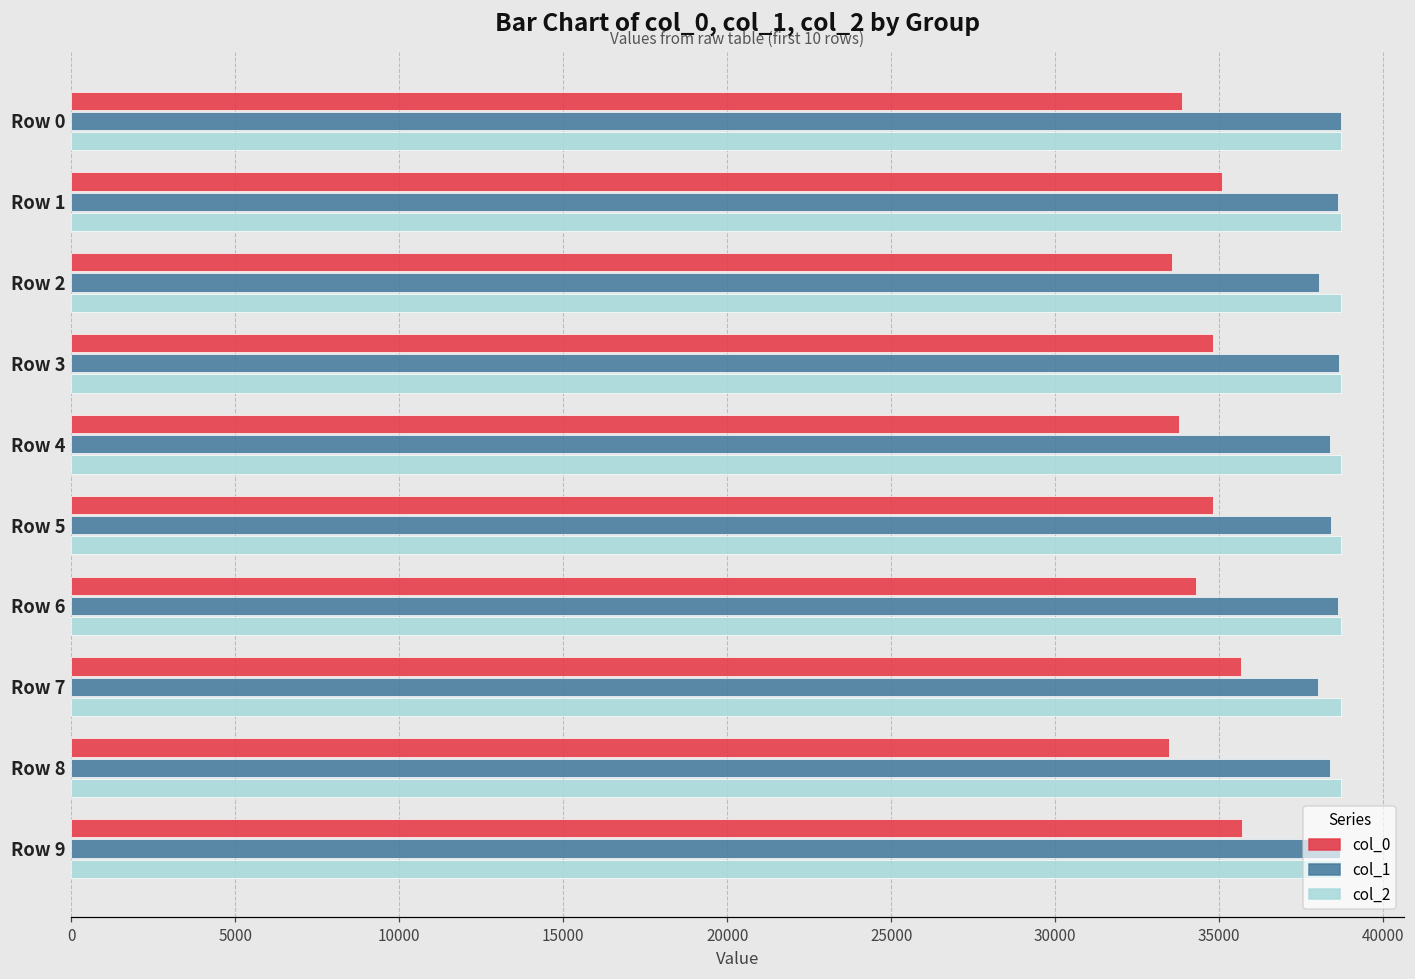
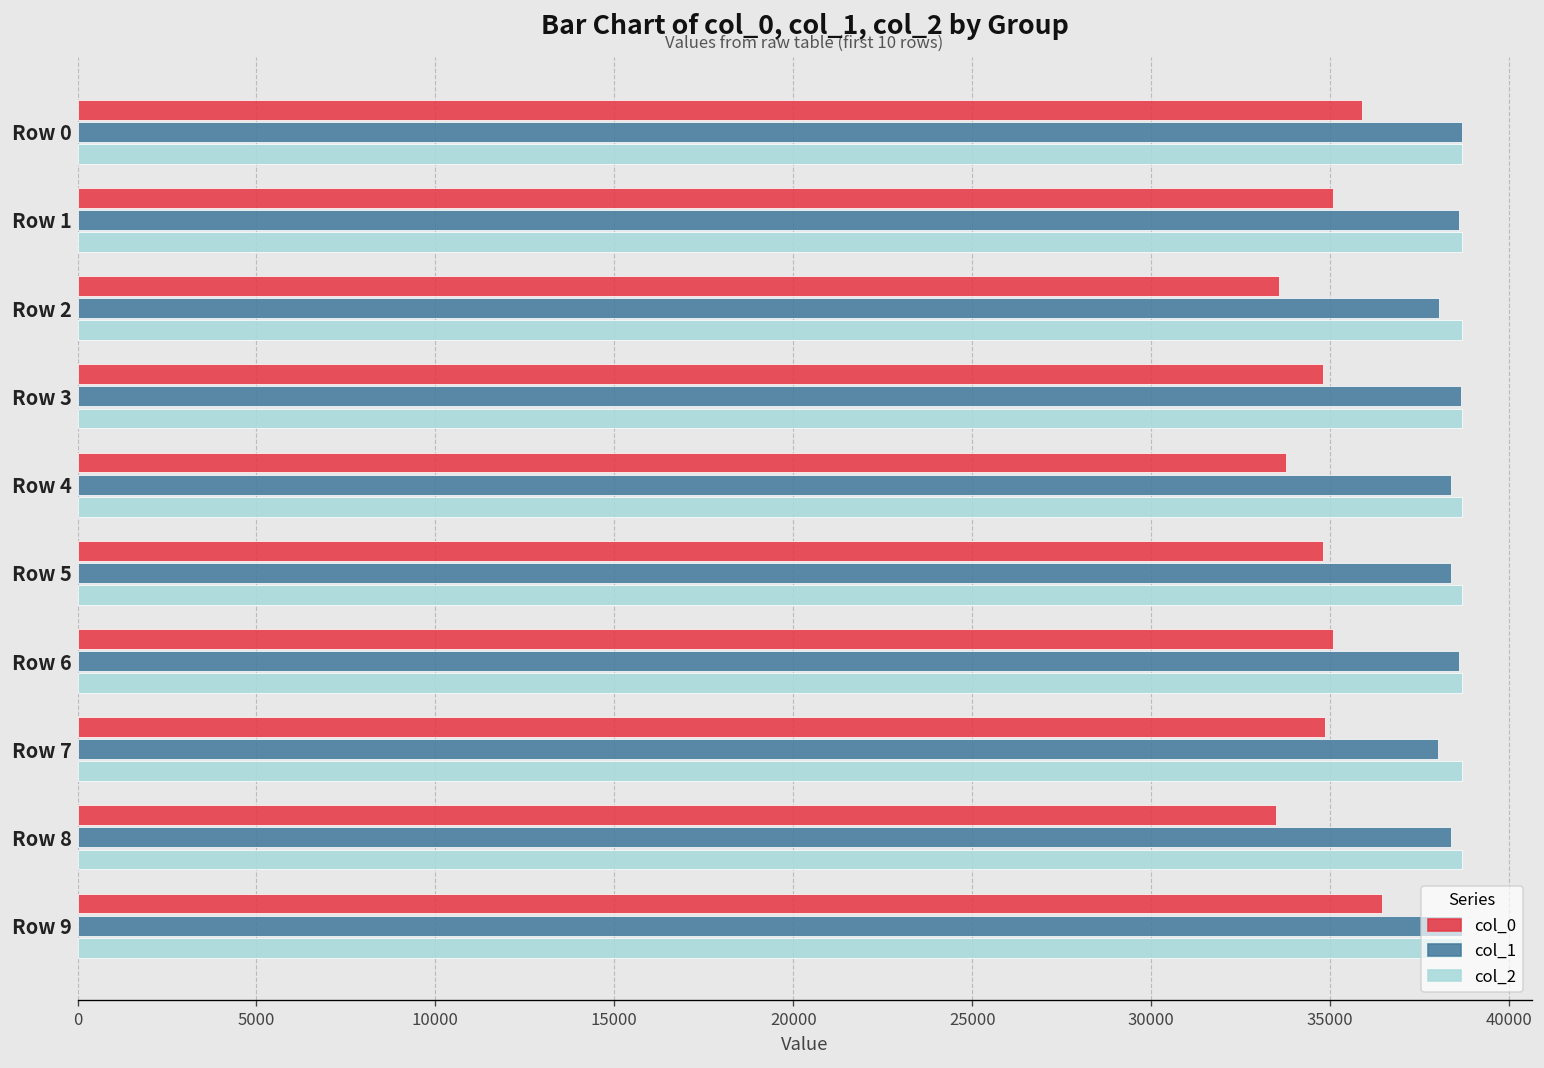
  {
    "col_0": {
-     "Row 0": 33900,
+     "Row 0": 35900,
      "Row 1": 35100,
      "Row 2": 33600,
      "Row 3": 34800,
      "Row 4": 33800,
      "Row 5": 34800,
-     "Row 6": 34300,
-     "Row 7": 35700,
+     "Row 6": 35100,
+     "Row 7": 34900,
      "Row 8": 33500,
-     "Row 9": 35700
+     "Row 9": 36500
    },
    "col_1": {
      "Row 0": 38700,
      "Row 1": 38600,
      "Row 2": 38000,
      "Row 3": 38700,
      "Row 4": 38400,
      "Row 5": 38400,
      "Row 6": 38600,
      "Row 7": 38000,
      "Row 8": 38400
    },
    "col_2": {
      "Row 0": 38700,
      "Row 1": 38700,
      "Row 2": 38700,
      "Row 3": 38700,
      "Row 4": 38700,
      "Row 5": 38700,
      "Row 6": 38700,
      "Row 7": 38700,
      "Row 8": 38700
    }
  }
